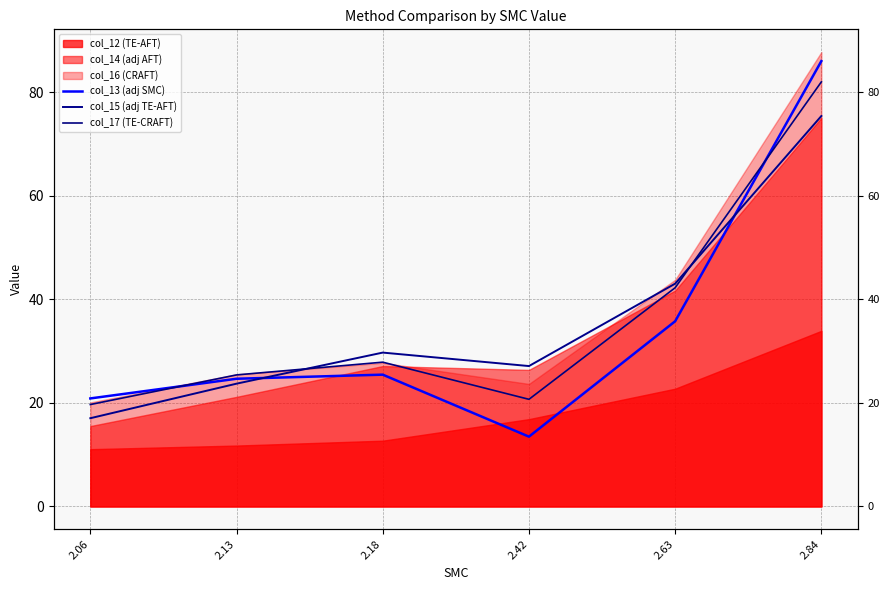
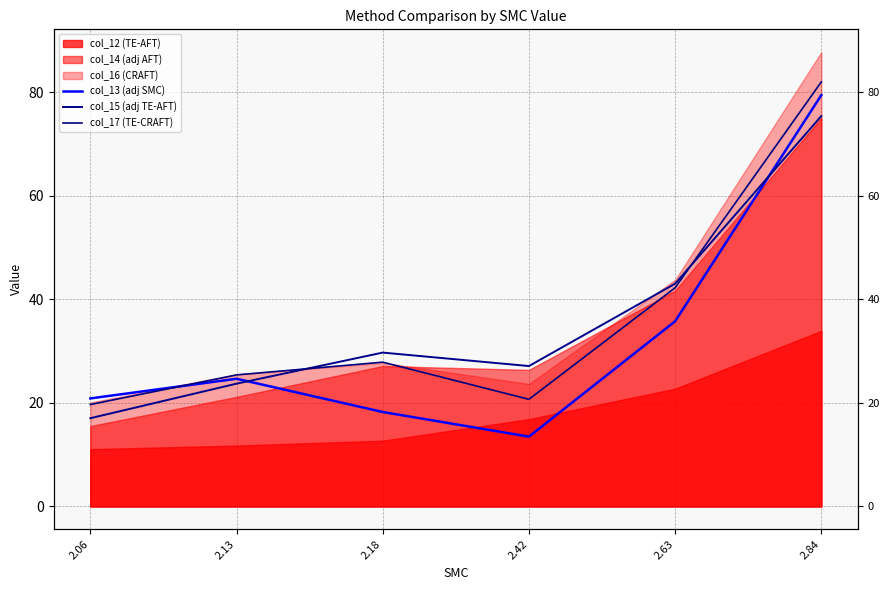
  {
    "col_13 (adj SMC)": {
      "2.06": 21,
      "2.13": 25,
-     "2.18": 25,
+     "2.18": 18,
      "2.42": 13,
      "2.63": 36,
-     "2.84": 86
+     "2.84": 79
    }
  }
